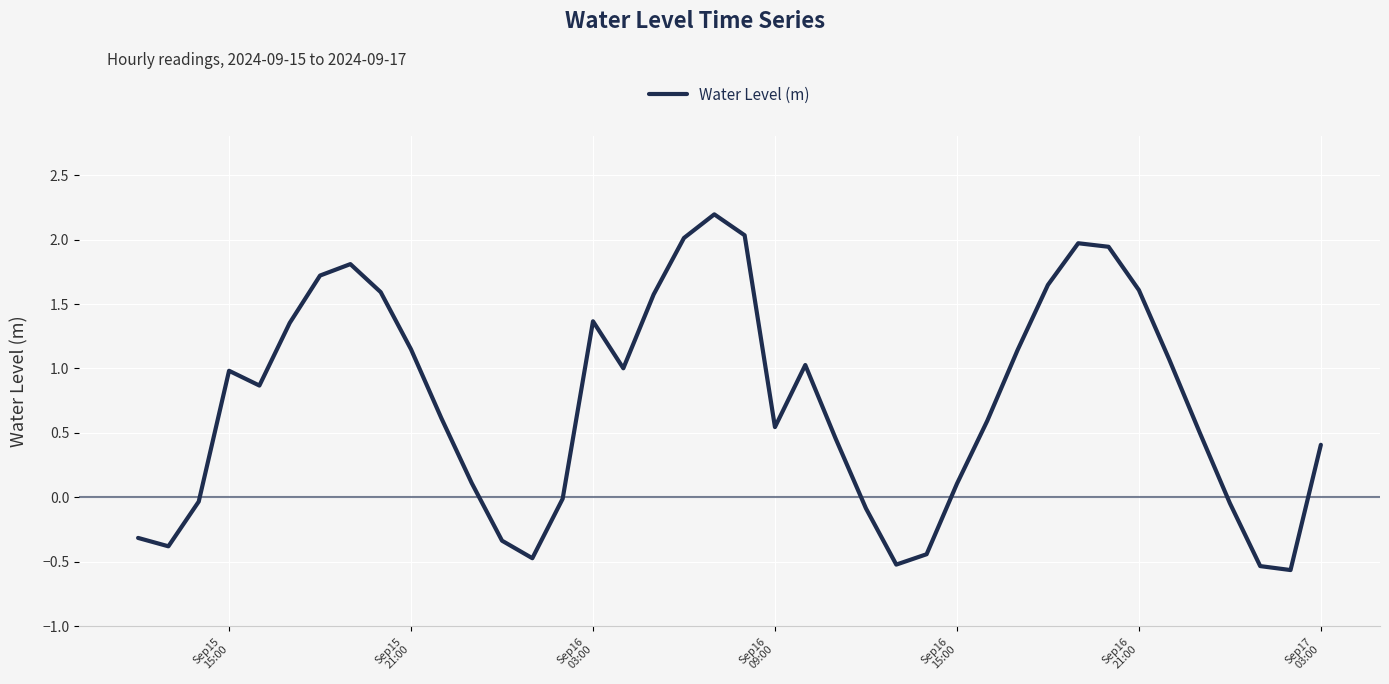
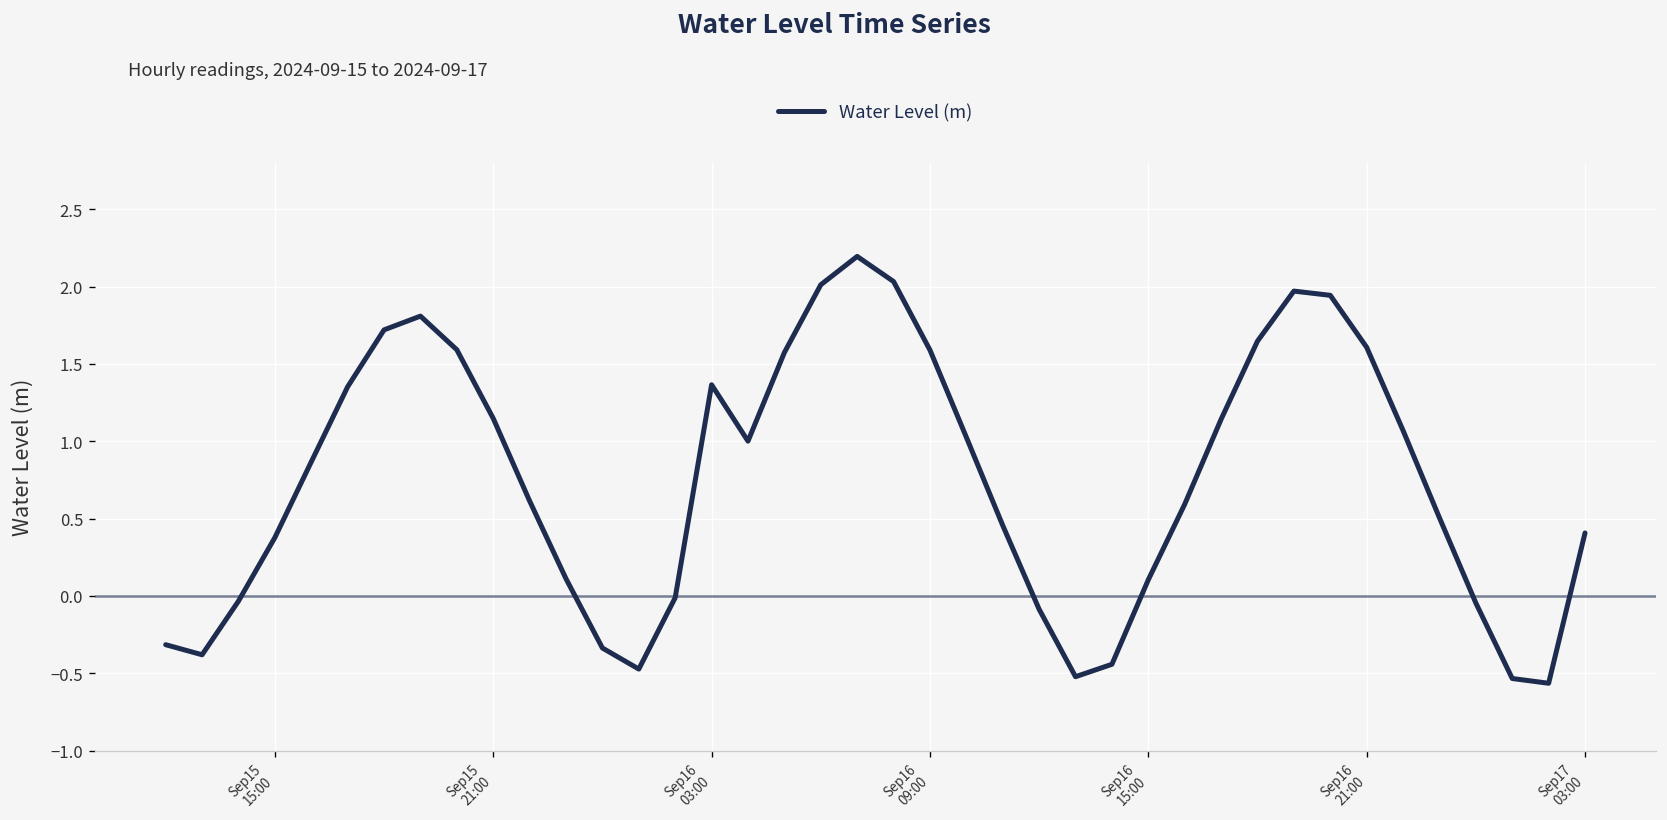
  {
-   "Sep15 15:00": 0.98,
+   "Sep15 15:00": 0.38,
    "Sep15 21:00": 1.15,
    "Sep16 03:00": 1.37,
-   "Sep16 09:00": 0.55,
+   "Sep16 09:00": 1.59,
    "Sep16 15:00": 0.11,
    "Sep16 21:00": 1.61,
    "Sep17 03:00": 0.41
  }
